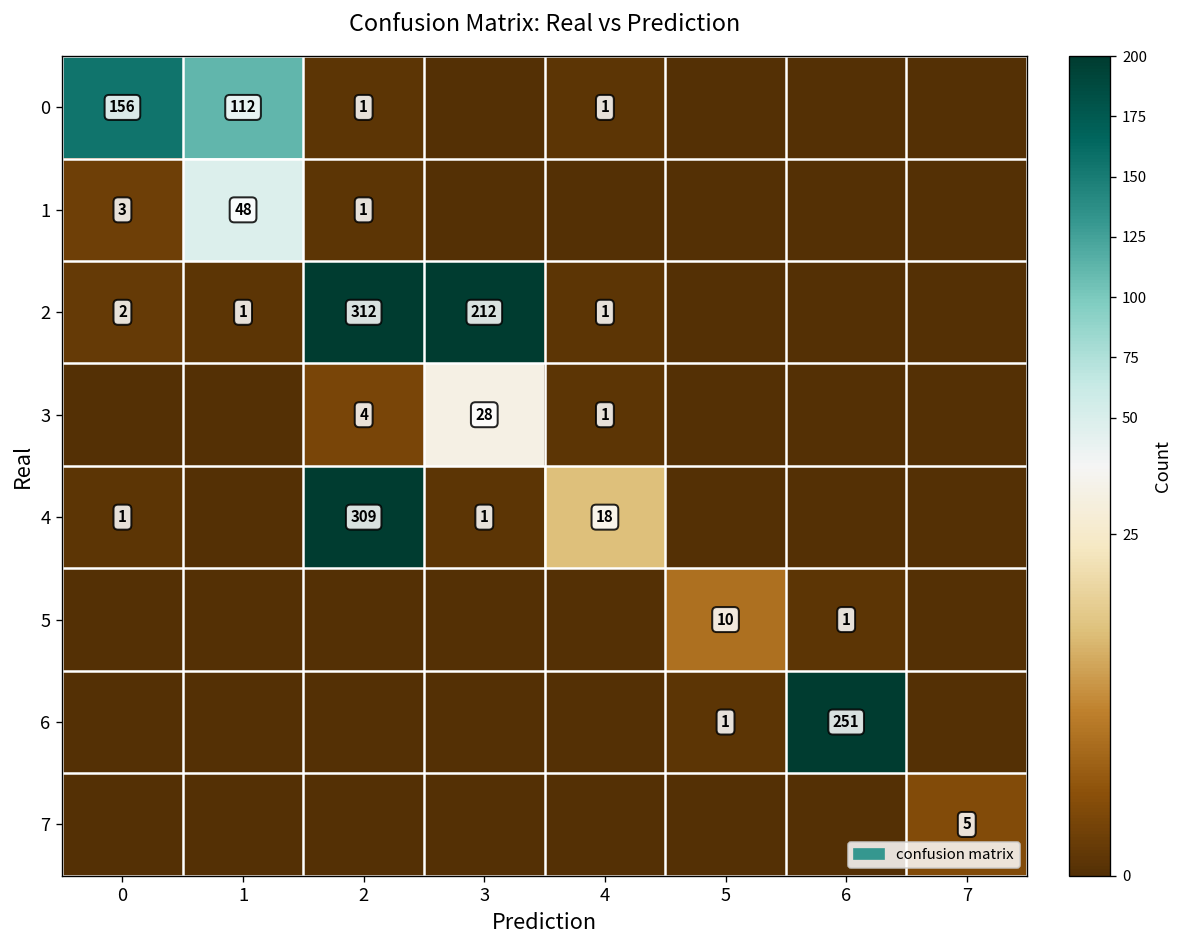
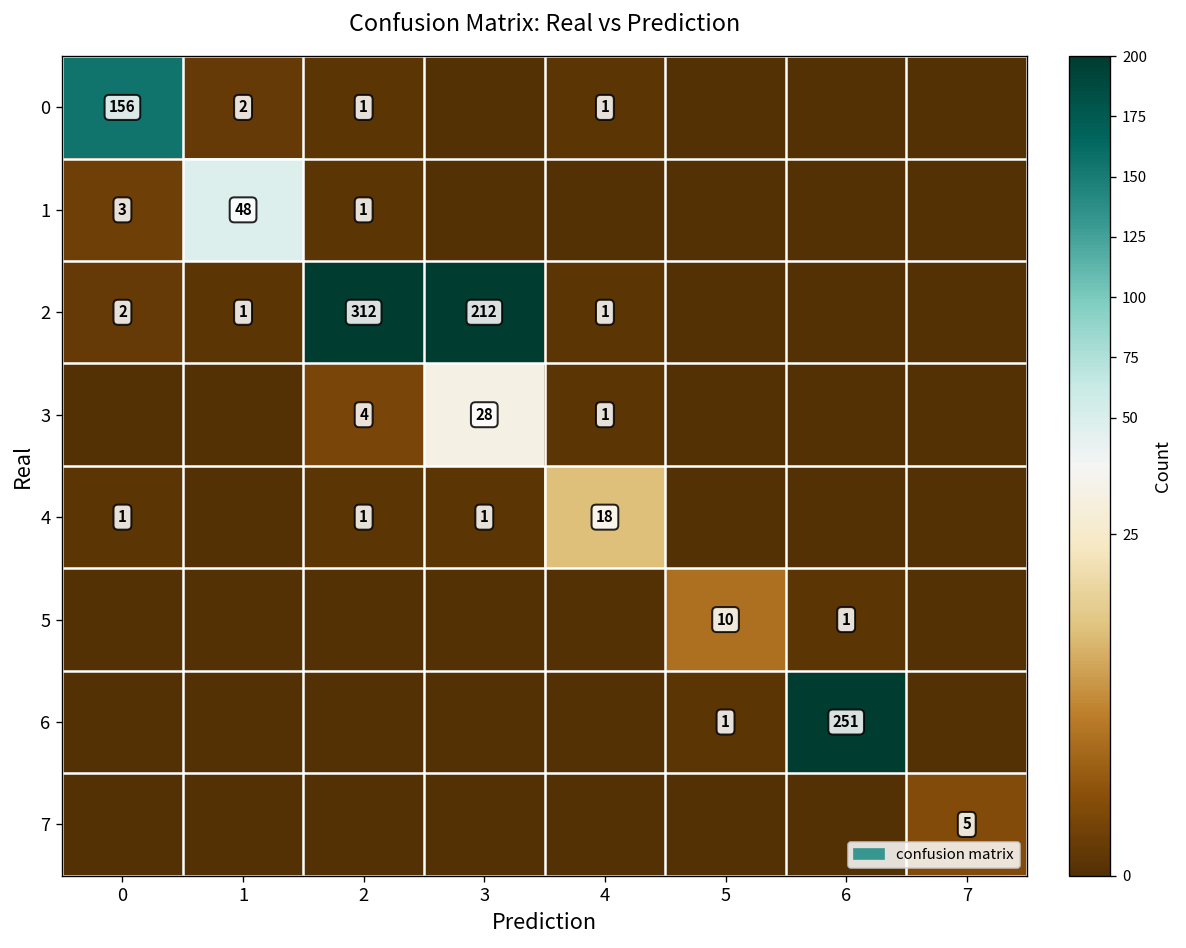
  {
    "0": {
-     "1": 112
+     "1": 2
    },
    "4": {
-     "2": 309
+     "2": 1
    }
  }
